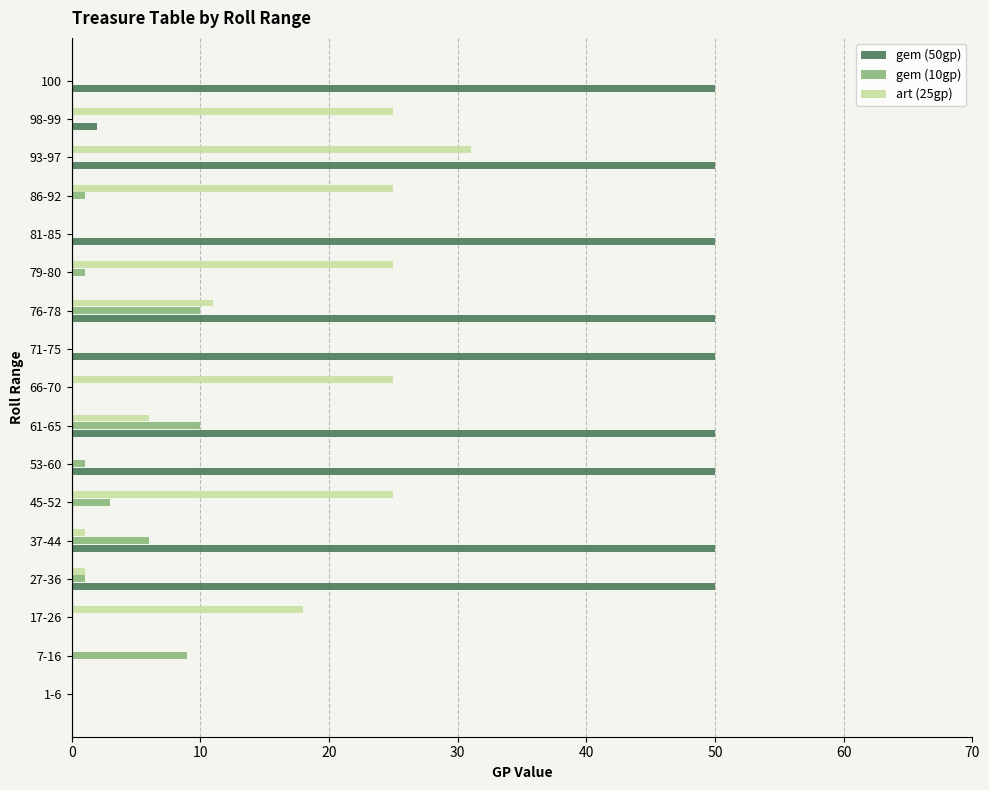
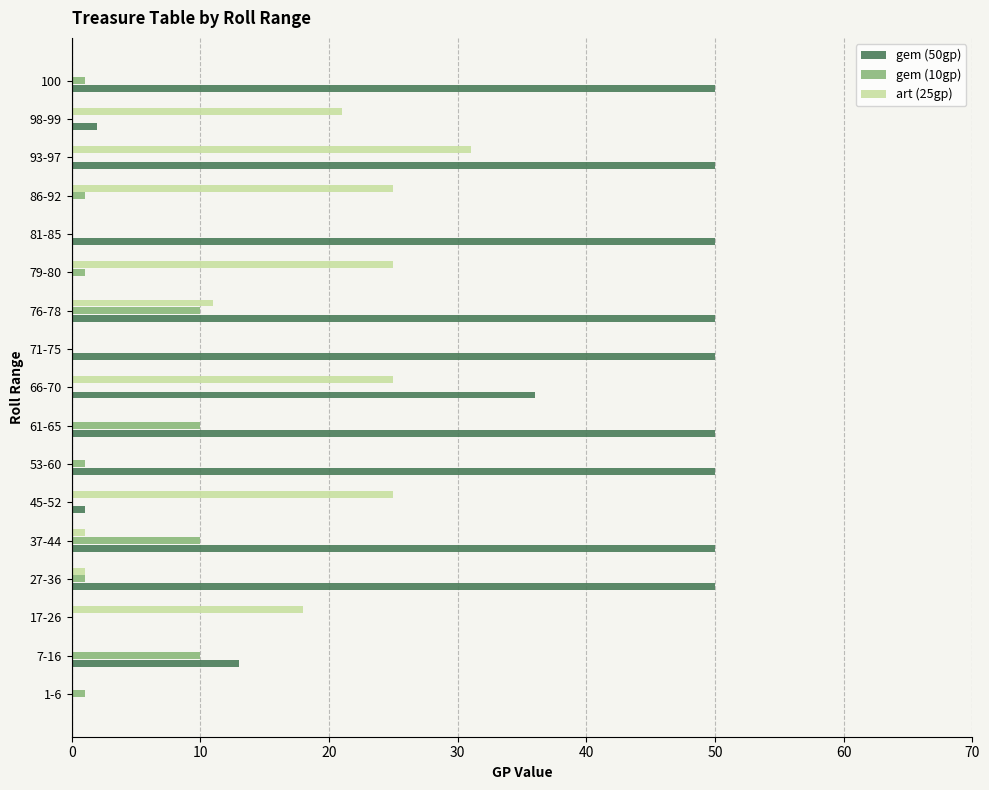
  {
    "gem (50gp)": {
      "100": 50,
      "98-99": 2,
      "93-97": 50,
      "86-92": 0,
      "81-85": 50,
      "79-80": 0,
      "76-78": 50,
      "71-75": 50,
-     "66-70": 0,
+     "66-70": 36,
      "61-65": 50,
      "53-60": 50,
-     "45-52": 0,
+     "45-52": 1,
      "37-44": 50,
      "27-36": 50,
      "17-26": 0,
-     "7-16": 0,
+     "7-16": 13,
      "1-6": 0
    },
    "gem (10gp)": {
-     "100": 0,
+     "100": 1,
      "98-99": 0,
      "93-97": 0,
      "86-92": 1,
      "81-85": 0,
      "79-80": 1,
      "76-78": 10,
      "71-75": 0,
      "66-70": 0,
      "61-65": 10,
      "53-60": 1,
-     "45-52": 3,
-     "37-44": 6,
+     "45-52": 0,
+     "37-44": 10,
      "27-36": 1,
      "17-26": 0,
-     "7-16": 9,
-     "1-6": 0
+     "7-16": 10,
+     "1-6": 1
    },
    "art (25gp)": {
      "100": 0,
-     "98-99": 25,
+     "98-99": 21,
      "93-97": 31,
      "86-92": 25,
      "81-85": 0,
      "79-80": 25,
      "76-78": 11,
      "71-75": 0,
      "66-70": 25,
-     "61-65": 6,
+     "61-65": 0,
      "53-60": 0,
      "45-52": 25,
      "37-44": 1,
      "27-36": 1,
      "17-26": 18,
      "7-16": 0,
      "1-6": 0
    }
  }
